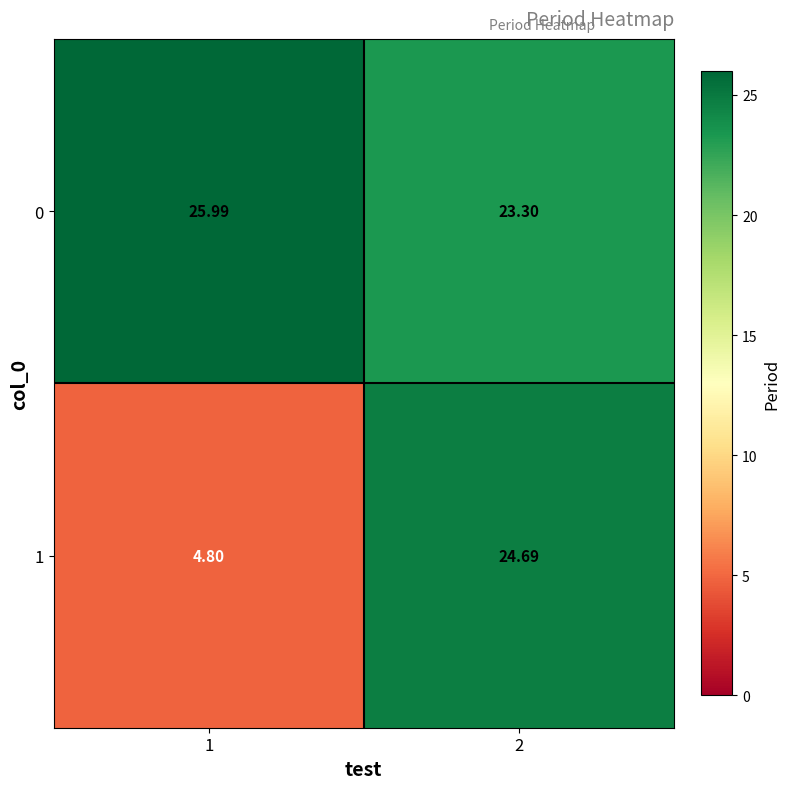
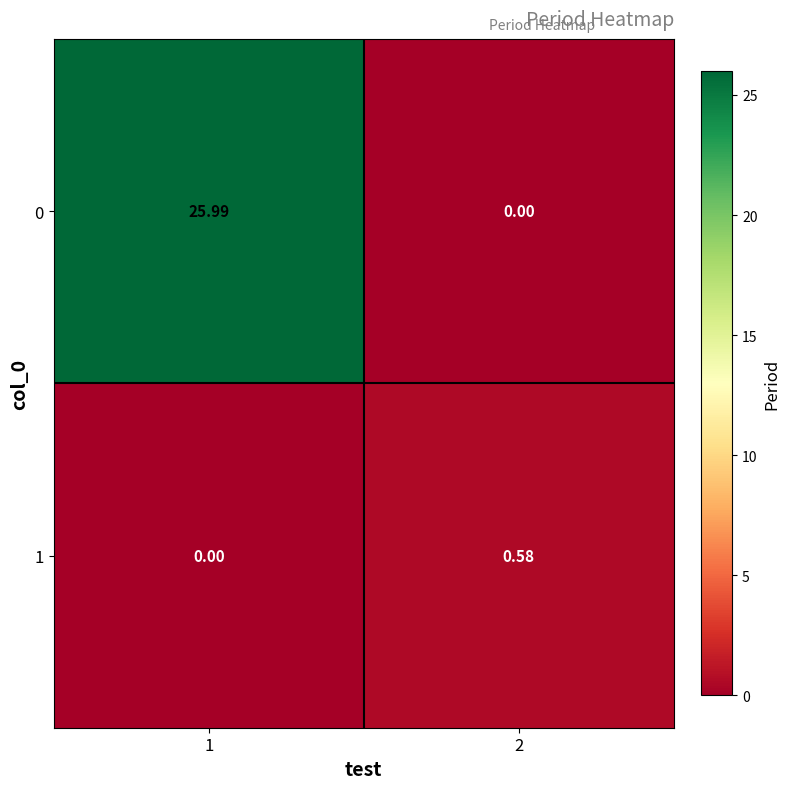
  {
    "0": {
      "1": 25.99,
-     "2": 23.30
+     "2": 0.00
    },
    "1": {
-     "1": 4.80,
-     "2": 24.69
+     "1": 0.00,
+     "2": 0.58
    }
  }
